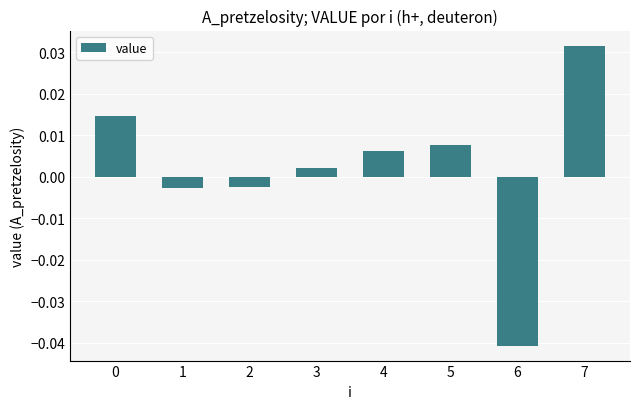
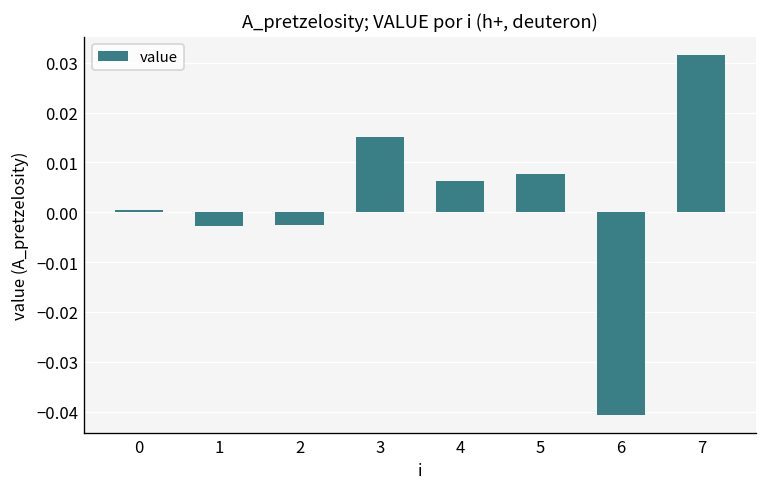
  {
-   "0": 0.015,
+   "0": 0.000,
    "1": -0.003,
    "2": -0.003,
-   "3": 0.002,
+   "3": 0.015,
    "4": 0.006,
    "5": 0.008,
    "6": -0.041,
    "7": 0.032
  }
